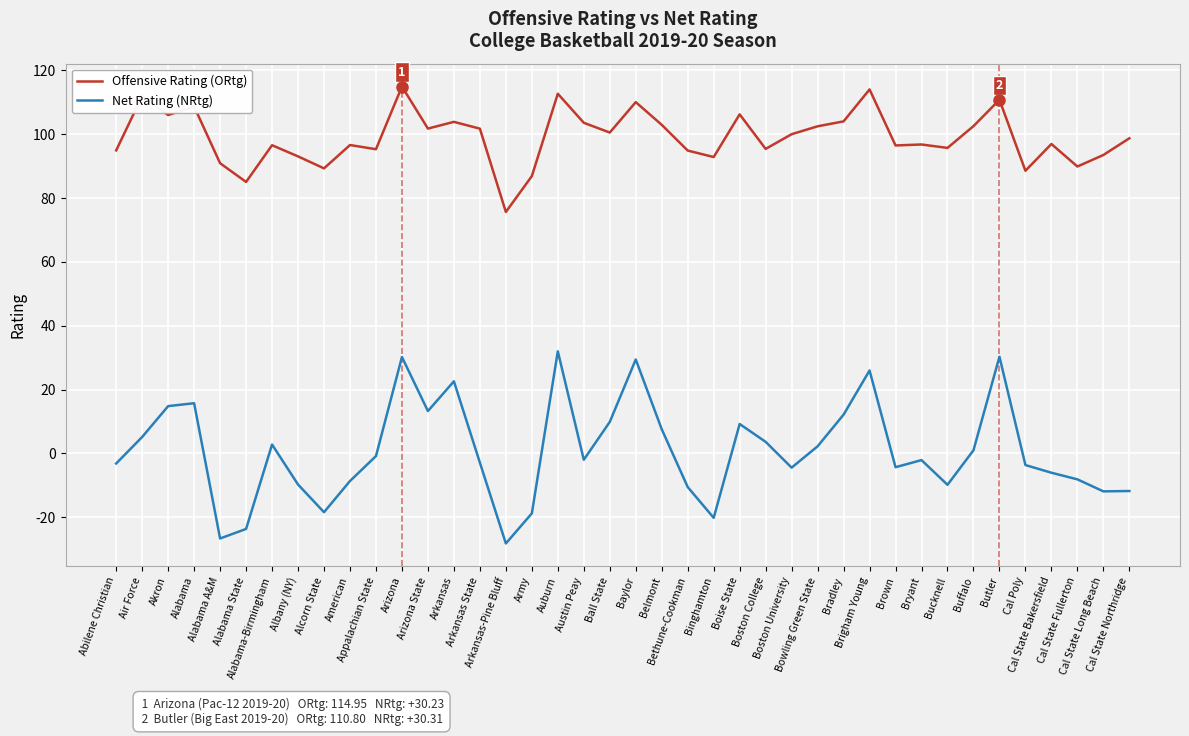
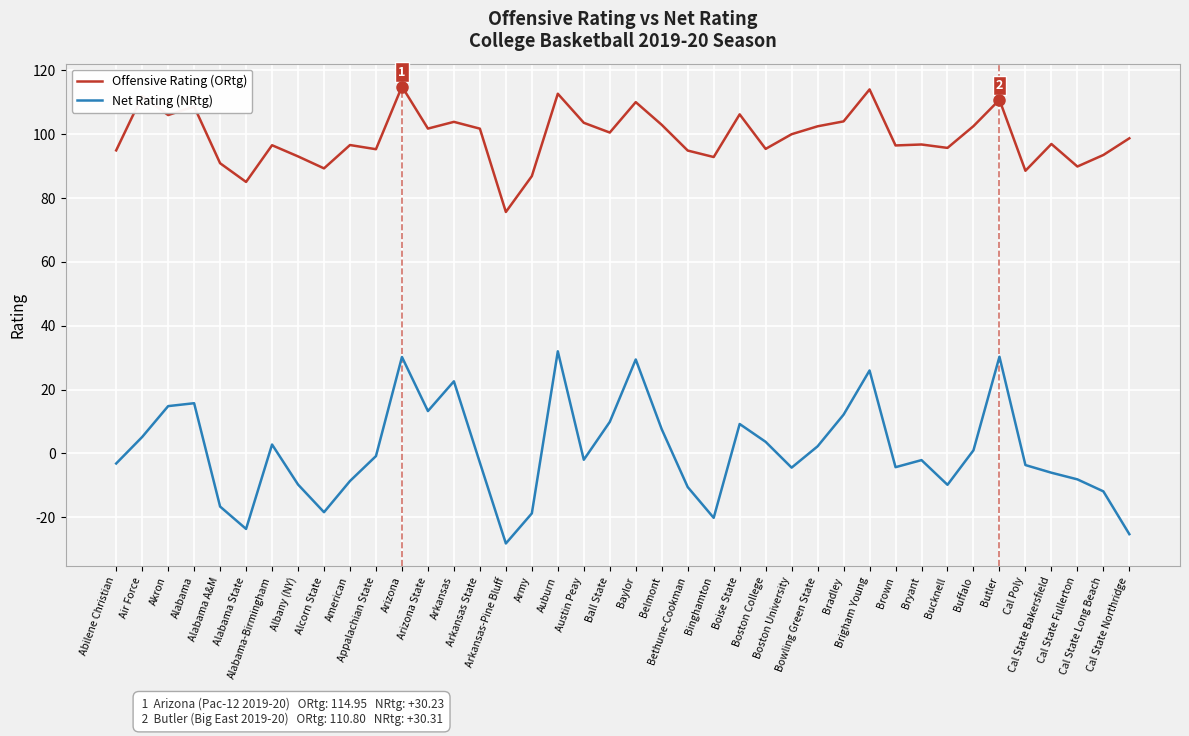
  {
    "Net Rating (NRtg)": {
      "Abilene Christian": -3,
      "Air Force": 5,
      "Akron": 15,
      "Alabama": 16,
-     "Alabama A&M": -27,
+     "Alabama A&M": -17,
      "Alabama State": -24,
      "Alabama-Birmingham": 3,
      "Albany (NY)": -10,
      "Alcorn State": -18,
      "American": -9,
      "Appalachian State": -1,
      "Arizona": 30,
      "Arizona State": 13,
      "Arkansas": 23,
      "Arkansas State": -3,
      "Arkansas-Pine Bluff": -28,
      "Army": -19,
      "Auburn": 32,
      "Austin Peay": -2,
      "Ball State": 10,
      "Baylor": 29,
      "Belmont": 8,
      "Bethune-Cookman": -11,
      "Binghamton": -20,
      "Boise State": 9,
      "Boston College": 4,
      "Boston University": -4,
      "Bowling Green State": 2,
      "Bradley": 12,
      "Brigham Young": 26,
      "Brown": -4,
      "Bryant": -2,
      "Bucknell": -10,
      "Buffalo": 1,
      "Butler": 30,
      "Cal Poly": -4,
      "Cal State Bakersfield": -6,
      "Cal State Fullerton": -8,
      "Cal State Long Beach": -12,
-     "Cal State Northridge": -12
+     "Cal State Northridge": -25
    }
  }
